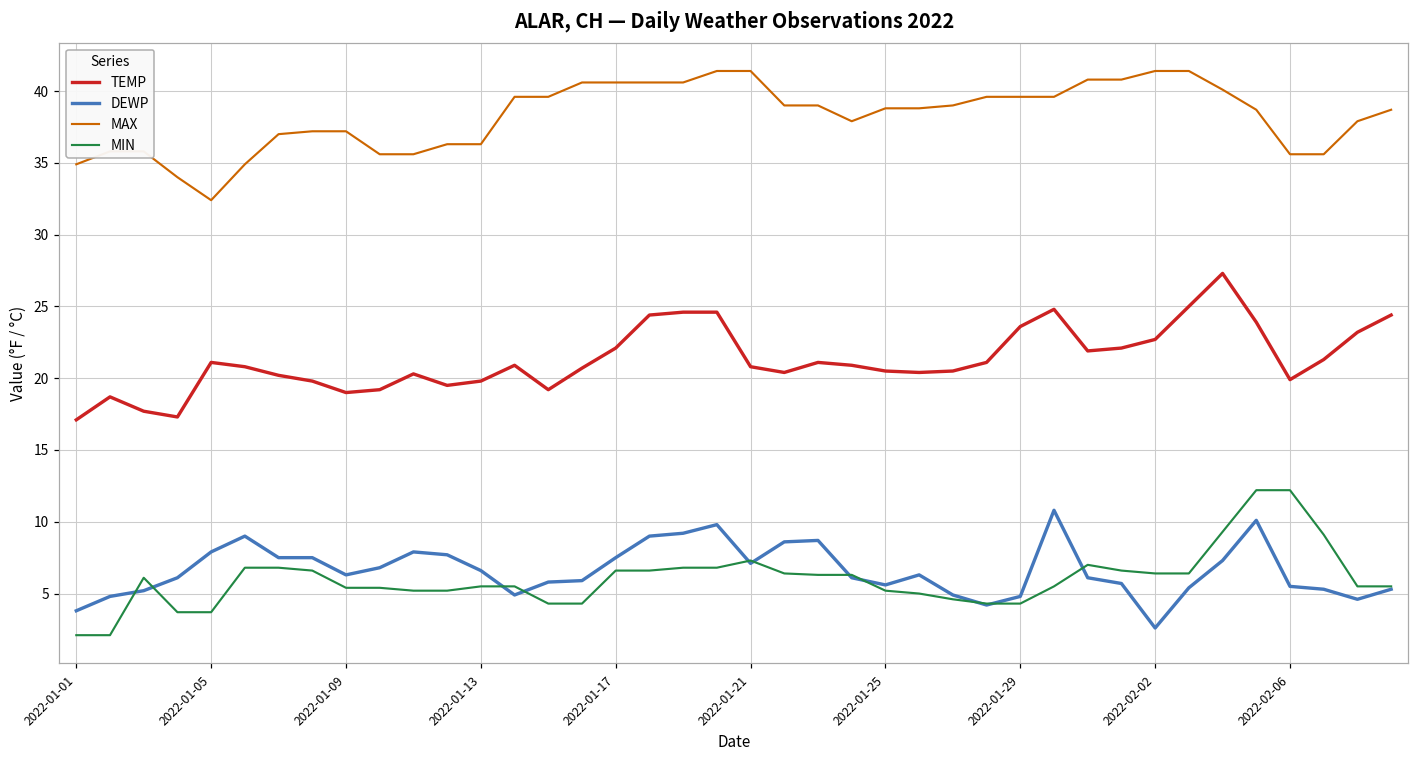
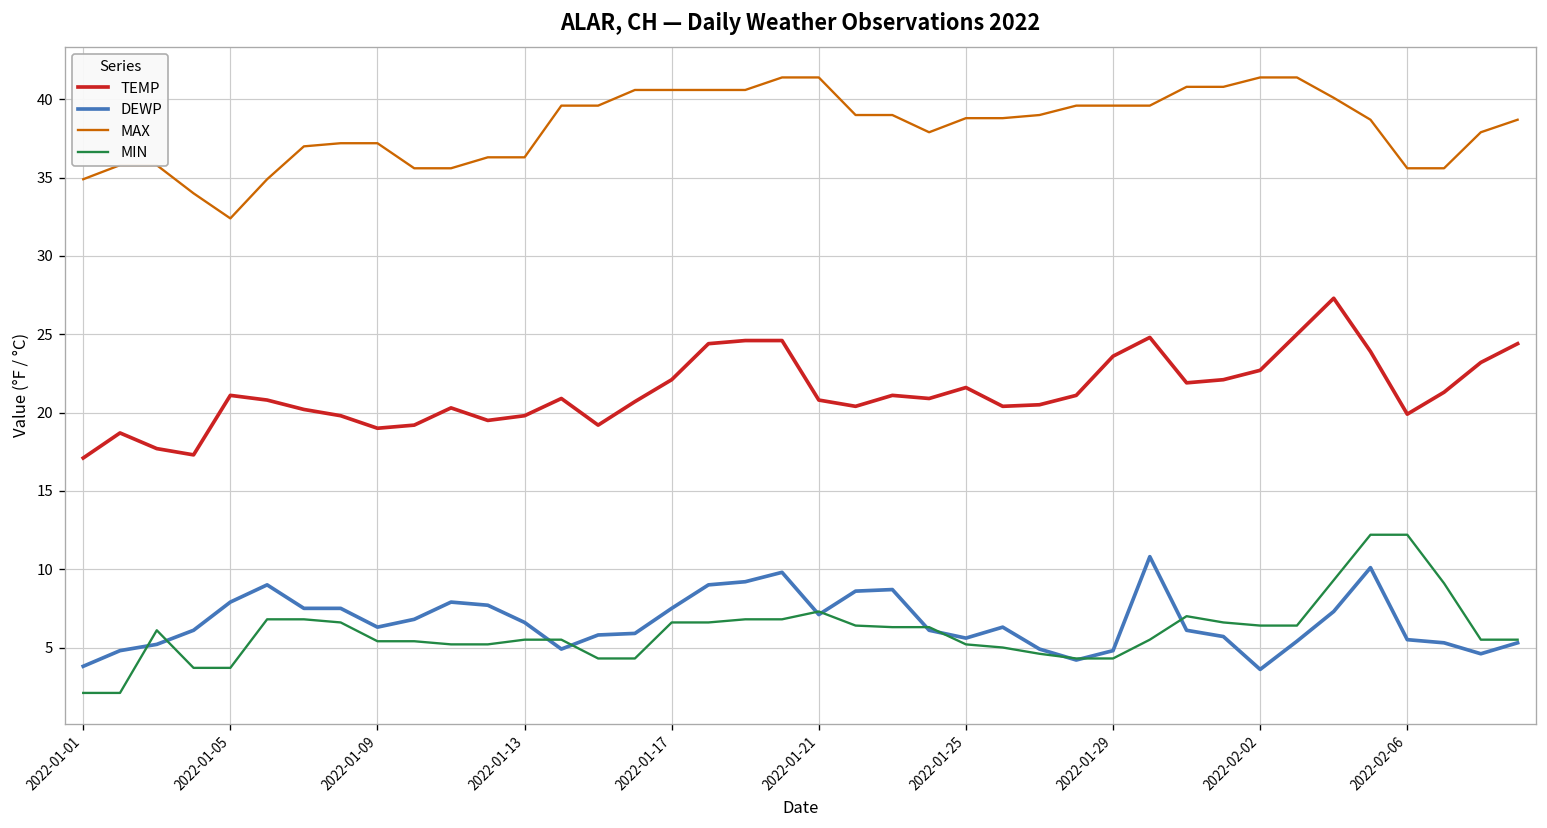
  {
    "TEMP": {
      "2022-01-01": 17.1,
      "2022-01-05": 21.1,
      "2022-01-09": 19.0,
      "2022-01-13": 19.8,
      "2022-01-17": 22.1,
      "2022-01-21": 20.8,
-     "2022-01-25": 20.5,
+     "2022-01-25": 21.6,
      "2022-01-29": 23.6,
      "2022-02-02": 22.7,
      "2022-02-06": 19.9
    },
    "DEWP": {
      "2022-01-01": 3.8,
      "2022-01-05": 7.9,
      "2022-01-09": 6.3,
      "2022-01-13": 6.6,
      "2022-01-17": 7.5,
      "2022-01-21": 7.1,
      "2022-01-25": 5.6,
      "2022-01-29": 4.8,
-     "2022-02-02": 2.6,
+     "2022-02-02": 3.6,
      "2022-02-06": 5.5
    },
    "MAX": {
      "2022-01-01": 34.9,
      "2022-01-05": 32.4,
      "2022-01-09": 37.2,
      "2022-01-13": 36.3,
      "2022-01-17": 40.6,
      "2022-01-21": 41.4,
      "2022-01-25": 38.8,
      "2022-01-29": 39.6,
      "2022-02-02": 41.4,
      "2022-02-06": 35.6
    },
    "MIN": {
      "2022-01-01": 2.1,
      "2022-01-05": 3.7,
      "2022-01-09": 5.4,
      "2022-01-13": 5.5,
      "2022-01-17": 6.6,
      "2022-01-21": 7.3,
      "2022-01-25": 5.2,
      "2022-01-29": 4.3,
      "2022-02-02": 6.4,
      "2022-02-06": 12.2
    }
  }
